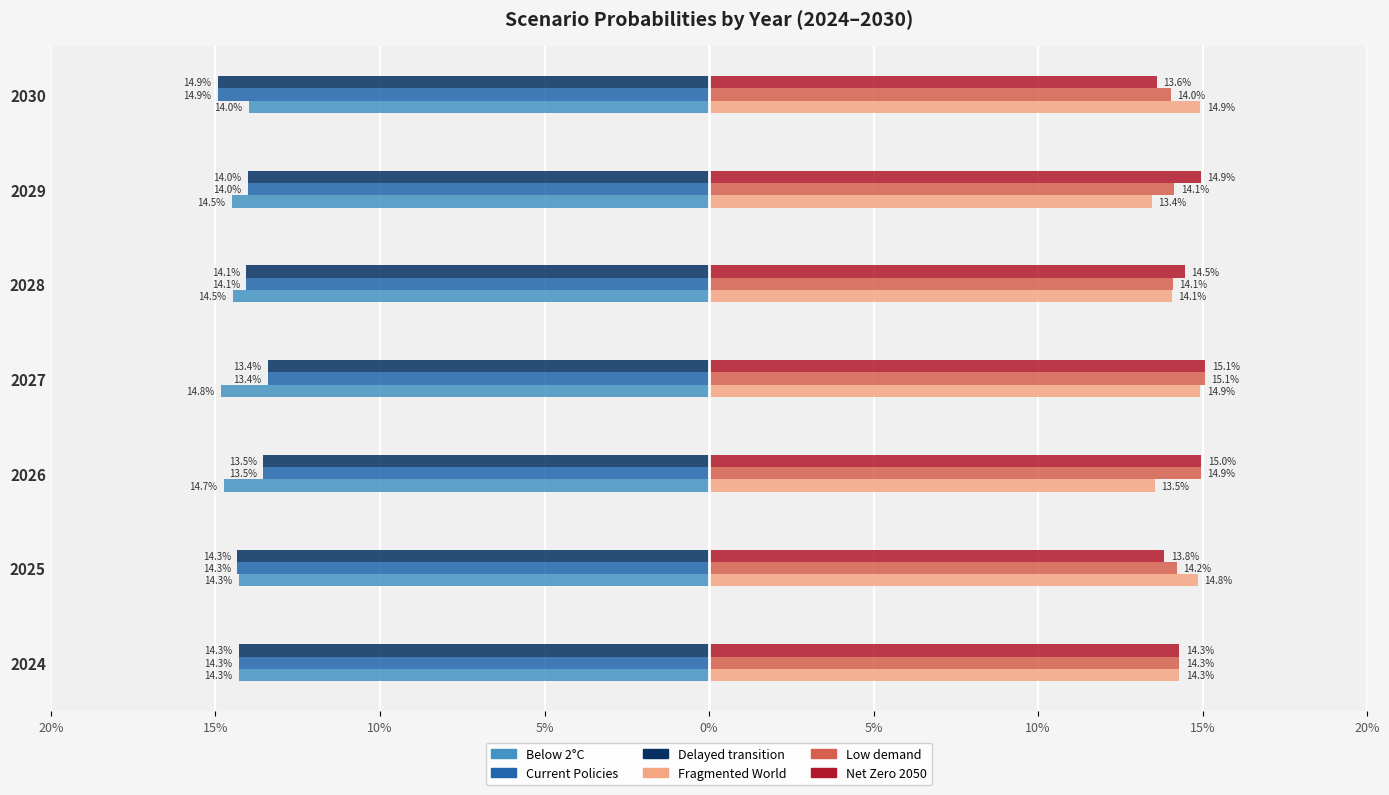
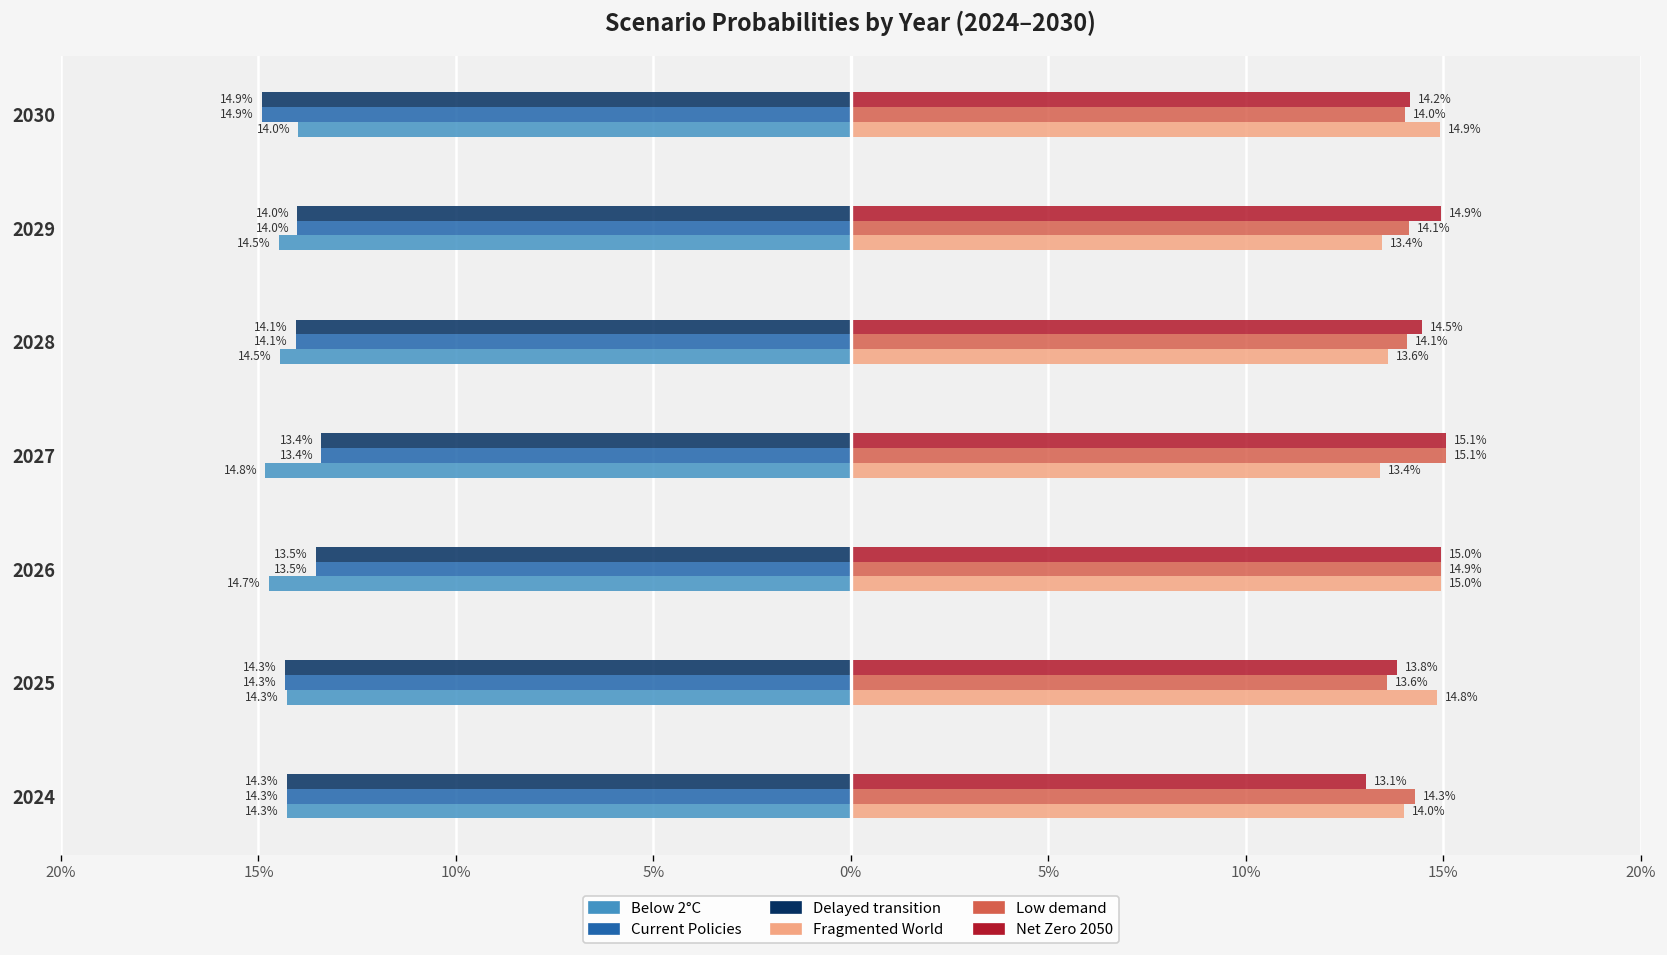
  {
    "Fragmented World": {
      "2030": "14.9%",
      "2029": "13.4%",
-     "2028": "14.1%",
-     "2027": "14.9%",
-     "2026": "13.5%",
+     "2028": "13.6%",
+     "2027": "13.4%",
+     "2026": "15.0%",
      "2025": "14.8%",
-     "2024": "14.3%"
+     "2024": "14.0%"
    },
    "Low demand": {
      "2030": "14.0%",
      "2029": "14.1%",
      "2028": "14.1%",
      "2027": "15.1%",
      "2026": "14.9%",
-     "2025": "14.2%",
+     "2025": "13.6%",
      "2024": "14.3%"
    },
    "Net Zero 2050": {
-     "2030": "13.6%",
+     "2030": "14.2%",
      "2029": "14.9%",
      "2028": "14.5%",
      "2027": "15.1%",
      "2026": "15.0%",
      "2025": "13.8%",
-     "2024": "14.3%"
+     "2024": "13.1%"
    }
  }
